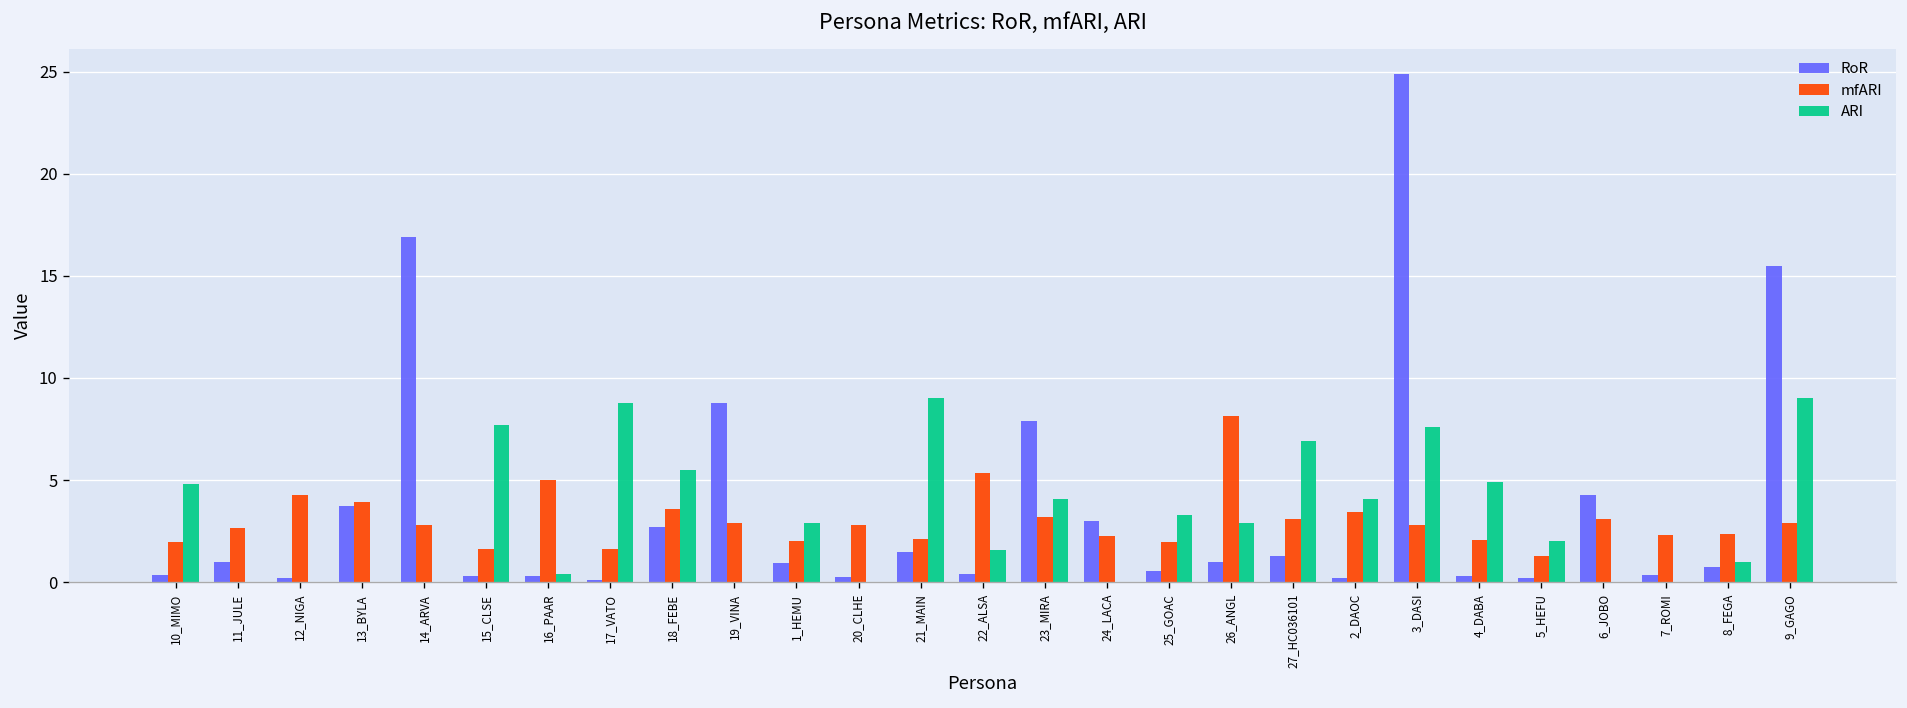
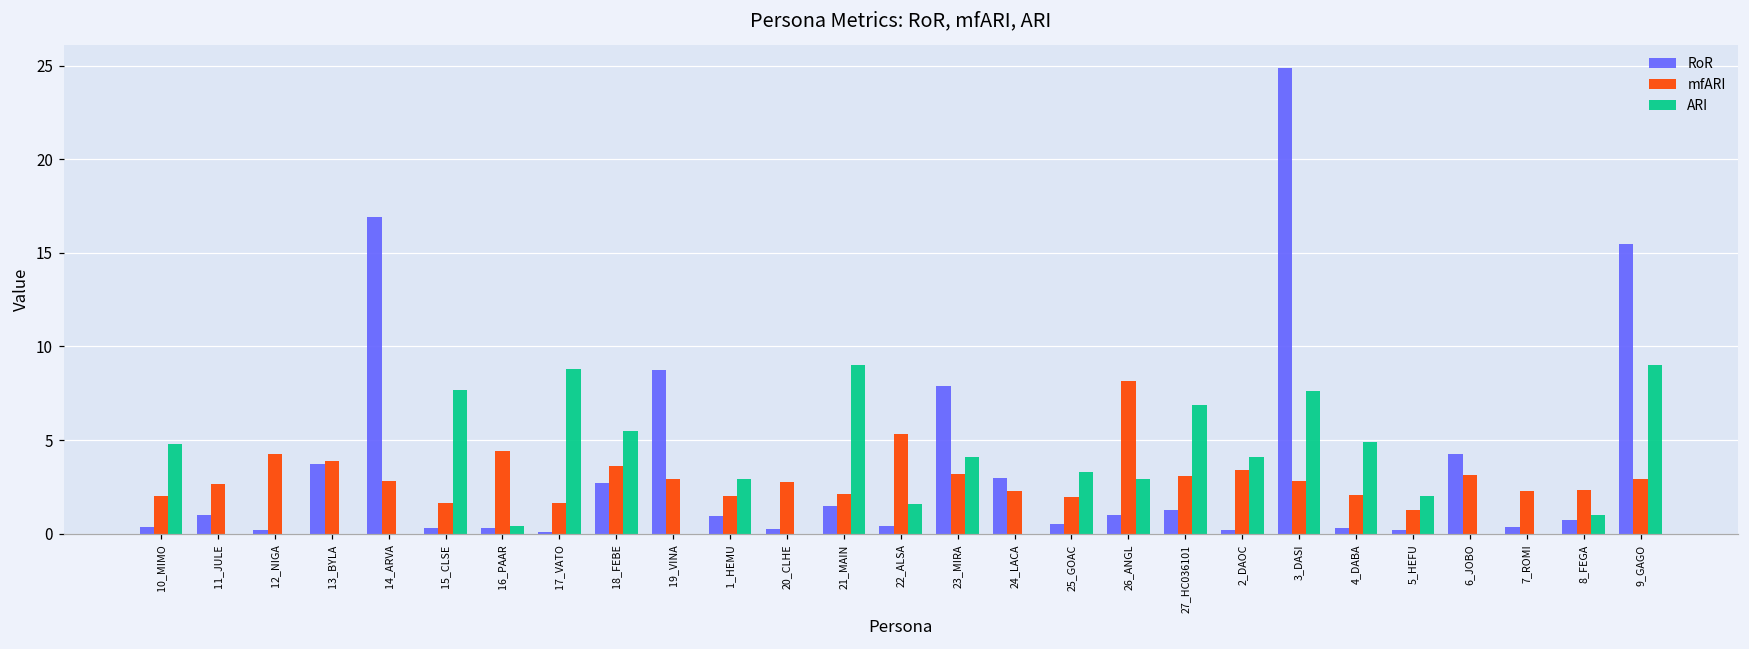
  {
    "RoR": {
      "10_MIMO": 0.3,
      "11_JULE": 1.0,
      "12_NIGA": 0.2,
      "13_BYLA": 3.8,
      "14_ARVA": 16.9,
      "15_CLSE": 0.3,
      "16_PAAR": 0.3,
      "18_FEBE": 2.7,
      "19_VINA": 8.8,
      "1_HEMU": 0.9,
      "20_CLHE": 0.3,
      "21_MAIN": 1.5,
      "22_ALSA": 0.4,
      "23_MIRA": 7.9,
      "24_LACA": 3.0,
      "25_GOAC": 0.5,
      "26_ANGL": 1.0,
      "27_HC036101": 1.3,
      "2_DAOC": 0.2,
      "3_DASI": 24.9,
      "4_DABA": 0.3,
      "5_HEFU": 0.2,
      "6_JOBO": 4.3,
      "7_ROMI": 0.4,
      "8_FEGA": 0.7,
      "9_GAGO": 15.5
    },
    "mfARI": {
      "10_MIMO": 2.0,
      "11_JULE": 2.7,
      "12_NIGA": 4.3,
      "13_BYLA": 3.9,
      "14_ARVA": 2.8,
      "15_CLSE": 1.6,
-     "16_PAAR": 5.0,
+     "16_PAAR": 4.4,
      "17_VATO": 1.6,
      "18_FEBE": 3.6,
      "19_VINA": 2.9,
      "1_HEMU": 2.0,
      "20_CLHE": 2.8,
      "21_MAIN": 2.1,
      "22_ALSA": 5.4,
      "23_MIRA": 3.2,
      "24_LACA": 2.3,
      "25_GOAC": 2.0,
      "26_ANGL": 8.2,
      "27_HC036101": 3.1,
      "2_DAOC": 3.4,
      "3_DASI": 2.8,
      "4_DABA": 2.1,
      "5_HEFU": 1.3,
      "6_JOBO": 3.1,
      "7_ROMI": 2.3,
      "8_FEGA": 2.4,
      "9_GAGO": 2.9
    },
    "ARI": {
      "10_MIMO": 4.8,
      "11_JULE": 0.0,
      "12_NIGA": 0.0,
      "13_BYLA": 0.0,
      "14_ARVA": 0.0,
      "15_CLSE": 7.7,
      "16_PAAR": 0.4,
      "17_VATO": 8.8,
      "18_FEBE": 5.5,
      "19_VINA": 0.0,
      "1_HEMU": 2.9,
      "20_CLHE": 0.0,
      "21_MAIN": 9.0,
      "22_ALSA": 1.6,
      "23_MIRA": 4.1,
      "24_LACA": 0.0,
      "25_GOAC": 3.3,
      "26_ANGL": 2.9,
      "27_HC036101": 6.9,
      "2_DAOC": 4.1,
      "3_DASI": 7.6,
      "4_DABA": 4.9,
      "5_HEFU": 2.0,
      "6_JOBO": 0.0,
      "7_ROMI": 0.0,
      "8_FEGA": 1.0,
      "9_GAGO": 9.0
    }
  }
